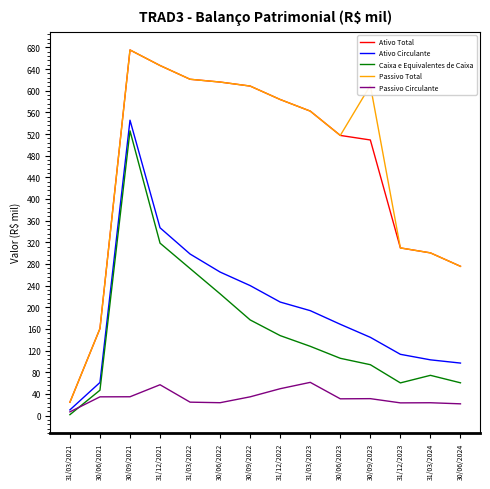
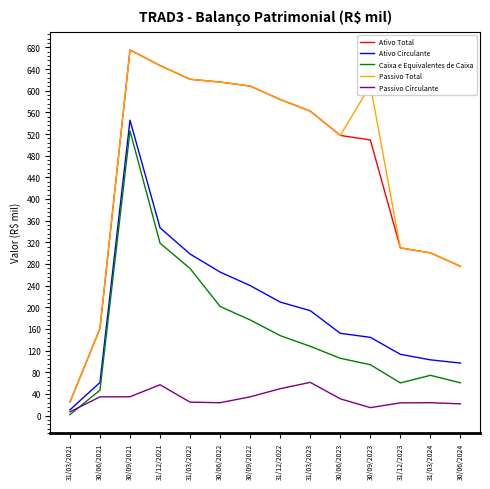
  {
    "Ativo Total": {
      "30/09/2023": 510
    },
    "Ativo Circulante": {
      "30/06/2021": 60,
      "30/09/2021": 550,
      "31/12/2021": 350,
      "31/03/2022": 300,
      "30/06/2022": 270,
      "30/09/2022": 240,
      "31/12/2022": 210,
      "31/03/2023": 190,
-     "30/06/2023": 170,
+     "30/06/2023": 150,
      "30/09/2023": 140,
      "31/12/2023": 110,
      "31/03/2024": 100,
      "30/06/2024": 100
    },
    "Caixa e Equivalentes de Caixa": {
      "31/03/2021": 0,
      "30/06/2021": 50,
      "30/09/2021": 530,
      "31/12/2021": 320,
      "31/03/2022": 270,
-     "30/06/2022": 220,
+     "30/06/2022": 200,
      "30/09/2022": 180,
      "31/12/2022": 150,
      "31/03/2023": 130,
      "30/06/2023": 110,
      "30/09/2023": 90,
      "31/12/2023": 60,
      "31/03/2024": 70,
      "30/06/2024": 60
    },
    "Passivo Circulante": {
      "30/06/2021": 30,
      "30/09/2021": 30,
      "31/12/2021": 60,
      "31/03/2022": 20,
      "30/06/2022": 20,
      "30/09/2022": 30,
      "31/12/2022": 50,
      "31/03/2023": 60,
      "30/06/2023": 30,
-     "30/09/2023": 30,
+     "30/09/2023": 10,
      "31/12/2023": 20,
      "31/03/2024": 20,
      "30/06/2024": 20
    }
  }
